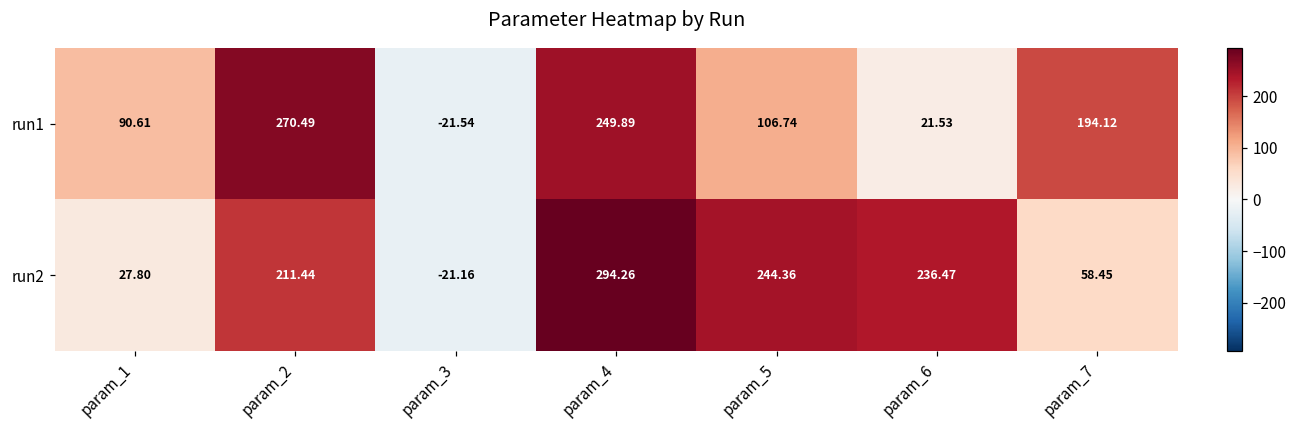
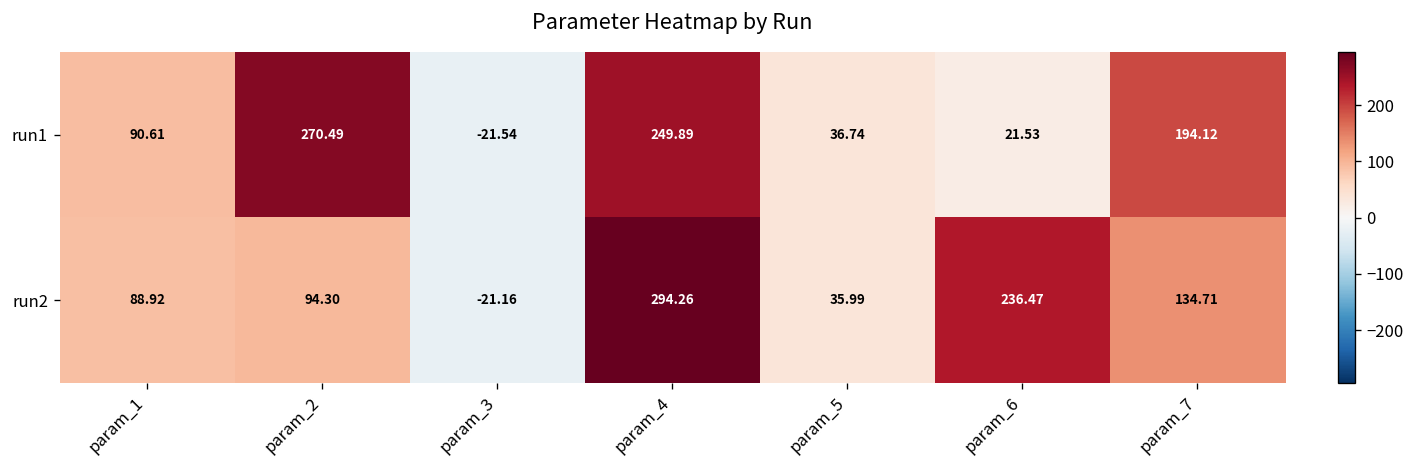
  {
    "run1": {
      "param_1": 90.61,
      "param_2": 270.49,
      "param_3": -21.54,
      "param_4": 249.89,
-     "param_5": 106.74,
+     "param_5": 36.74,
      "param_6": 21.53,
      "param_7": 194.12
    },
    "run2": {
-     "param_1": 27.80,
-     "param_2": 211.44,
+     "param_1": 88.92,
+     "param_2": 94.30,
      "param_3": -21.16,
      "param_4": 294.26,
-     "param_5": 244.36,
+     "param_5": 35.99,
      "param_6": 236.47,
-     "param_7": 58.45
+     "param_7": 134.71
    }
  }
